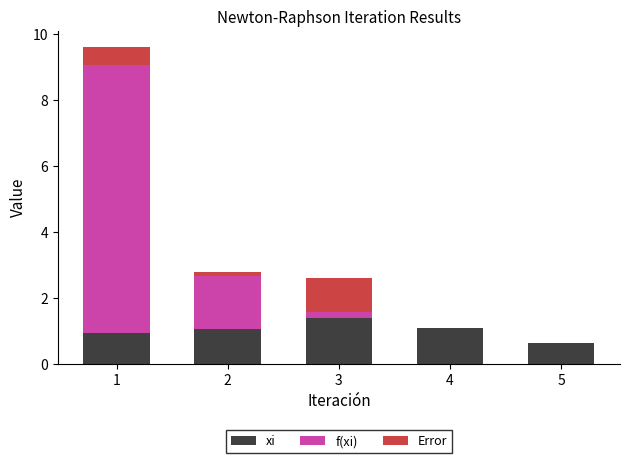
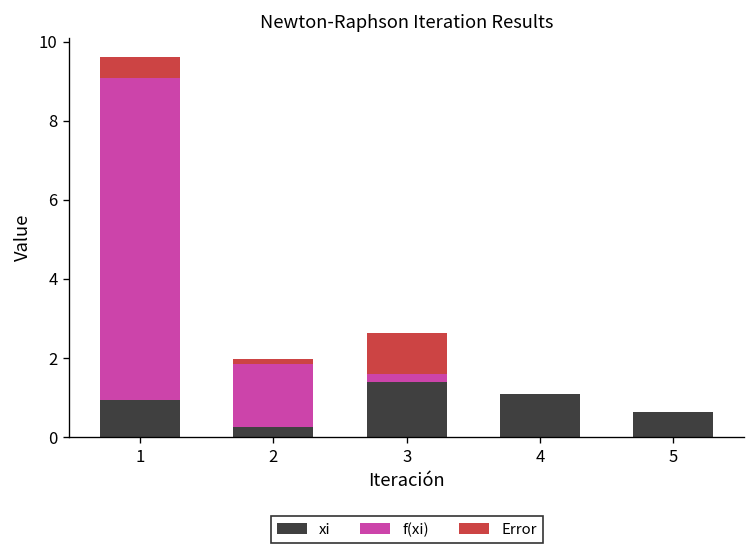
  {
    "xi": {
      "1": 0.9,
-     "2": 1.1,
+     "2": 0.3,
      "3": 1.4,
      "4": 1.1,
      "5": 0.6
    },
    "f(xi)": {
      "1": 8.1,
      "2": 1.6,
      "3": 0.2
    },
    "Error": {
      "1": 0.6,
      "2": 0.1,
      "3": 1.0
    }
  }
